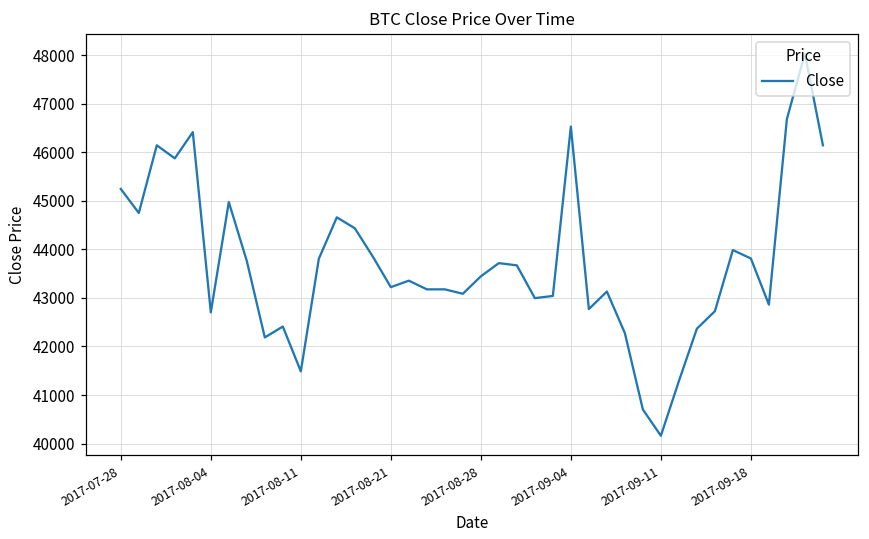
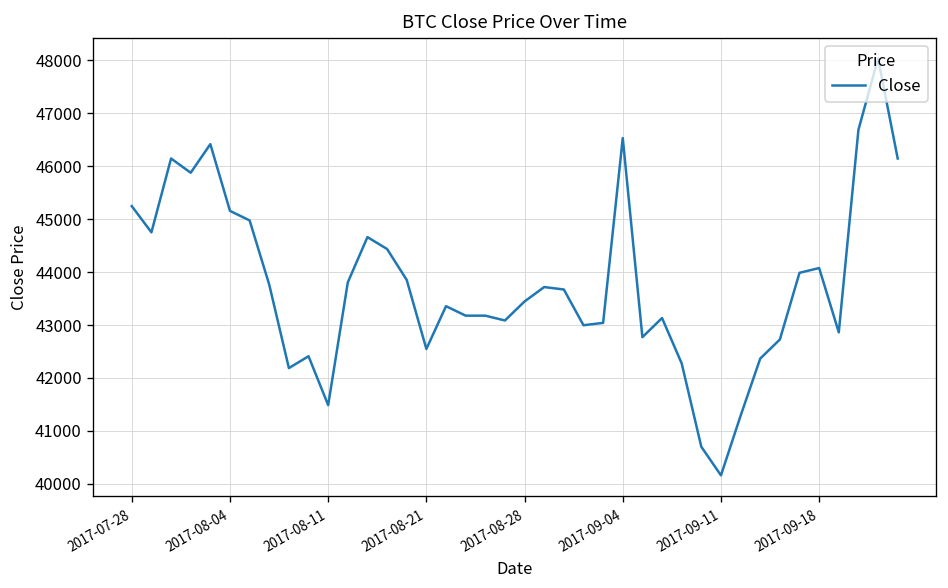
  {
    "2017-07-28": 45200,
-   "2017-08-04": 42700,
+   "2017-08-04": 45200,
    "2017-08-11": 41500,
-   "2017-08-21": 43200,
+   "2017-08-21": 42500,
    "2017-08-28": 43400,
    "2017-09-04": 46500,
    "2017-09-11": 40200,
-   "2017-09-18": 43800
+   "2017-09-18": 44100
  }
